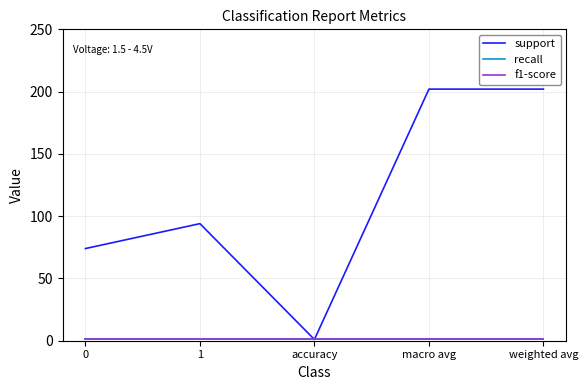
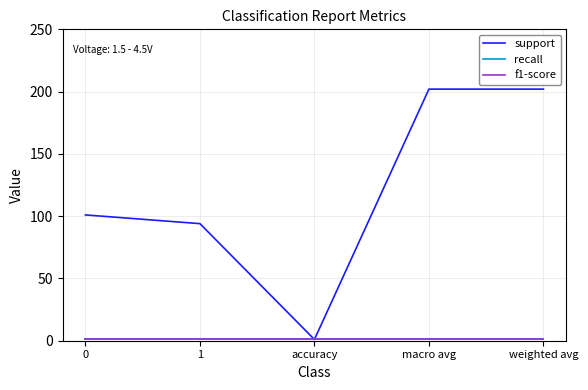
  {
    "support": {
-     "0": 74,
+     "0": 101,
      "1": 94,
      "macro avg": 202,
      "weighted avg": 202
    },
    "f1-score": {
      "0": 1,
      "1": 1,
      "macro avg": 1,
      "weighted avg": 1
    }
  }
